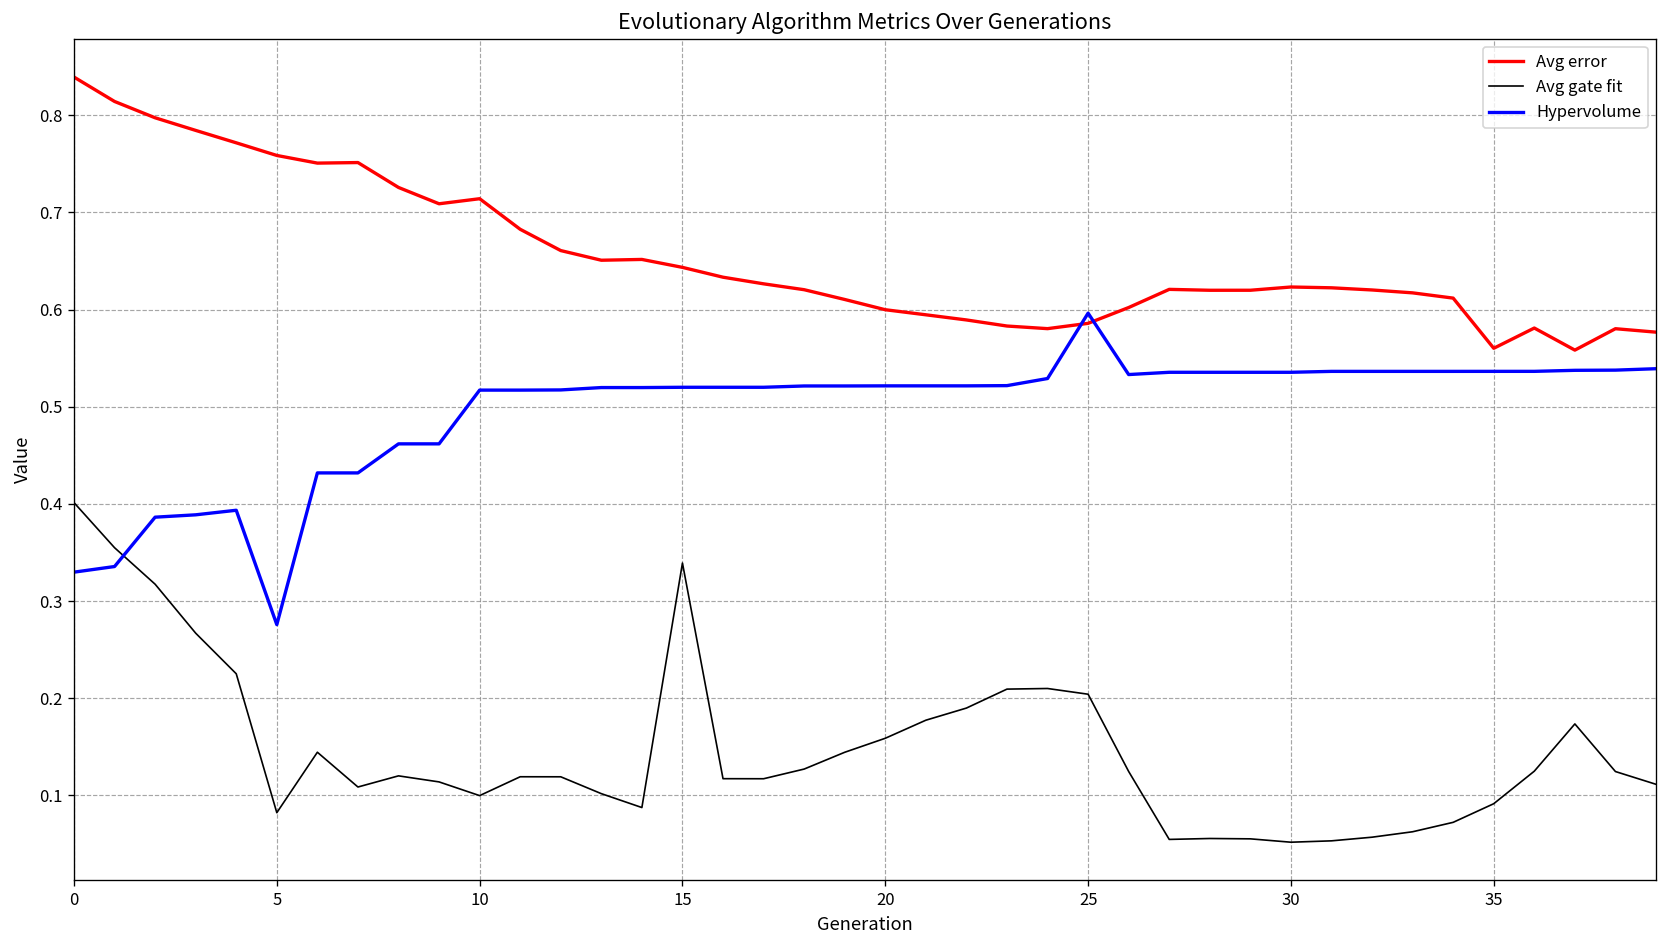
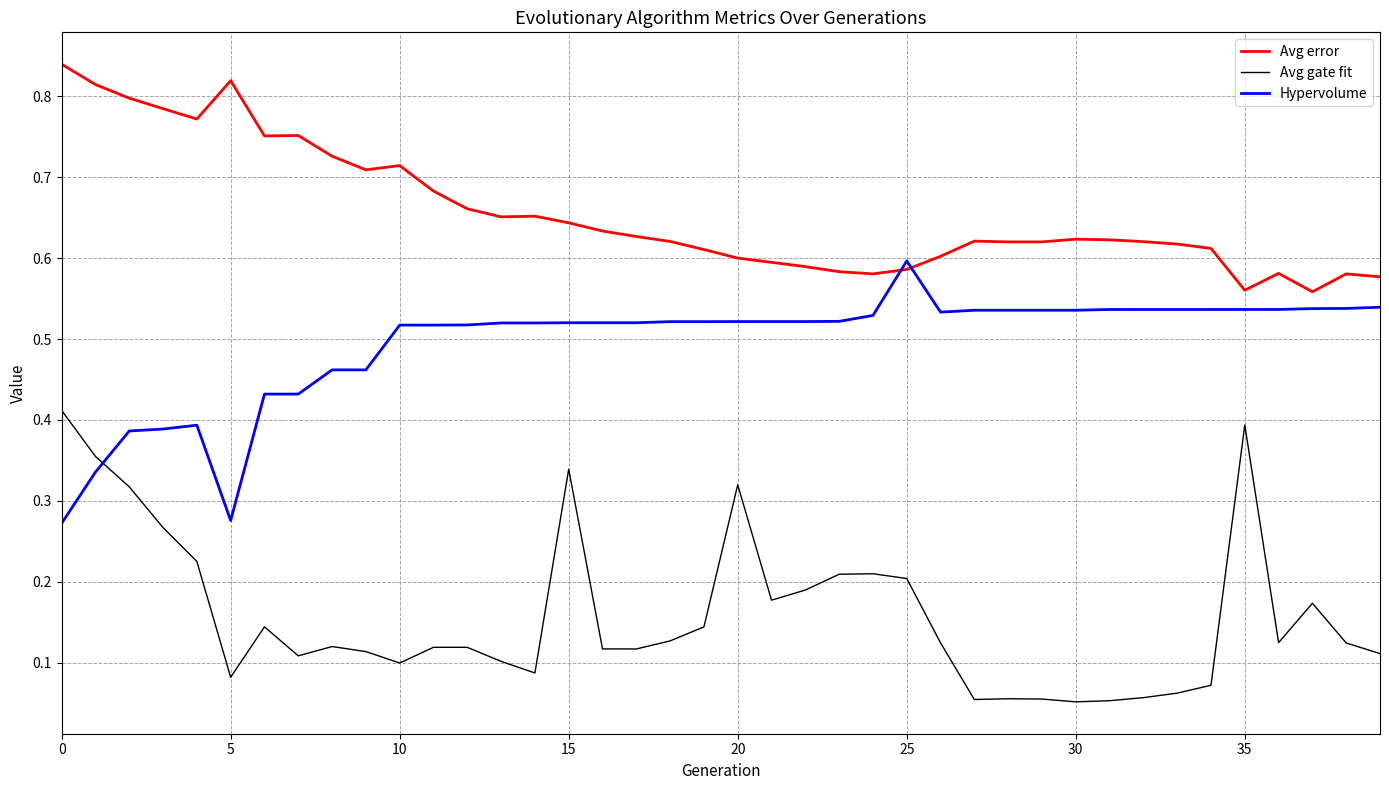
  {
    "Avg error": {
      "0": 0.84,
-     "5": 0.76,
+     "5": 0.82,
      "10": 0.71,
      "15": 0.64,
      "20": 0.60,
      "25": 0.59,
      "30": 0.62,
      "35": 0.56
    },
    "Avg gate fit": {
-     "0": 0.40,
+     "0": 0.41,
      "5": 0.08,
      "10": 0.10,
      "15": 0.34,
-     "20": 0.16,
+     "20": 0.32,
      "25": 0.20,
      "30": 0.05,
-     "35": 0.09
+     "35": 0.39
    },
    "Hypervolume": {
-     "0": 0.33,
+     "0": 0.27,
      "5": 0.28,
      "10": 0.52,
      "15": 0.52,
      "20": 0.52,
      "25": 0.60,
      "30": 0.54,
      "35": 0.54
    }
  }
